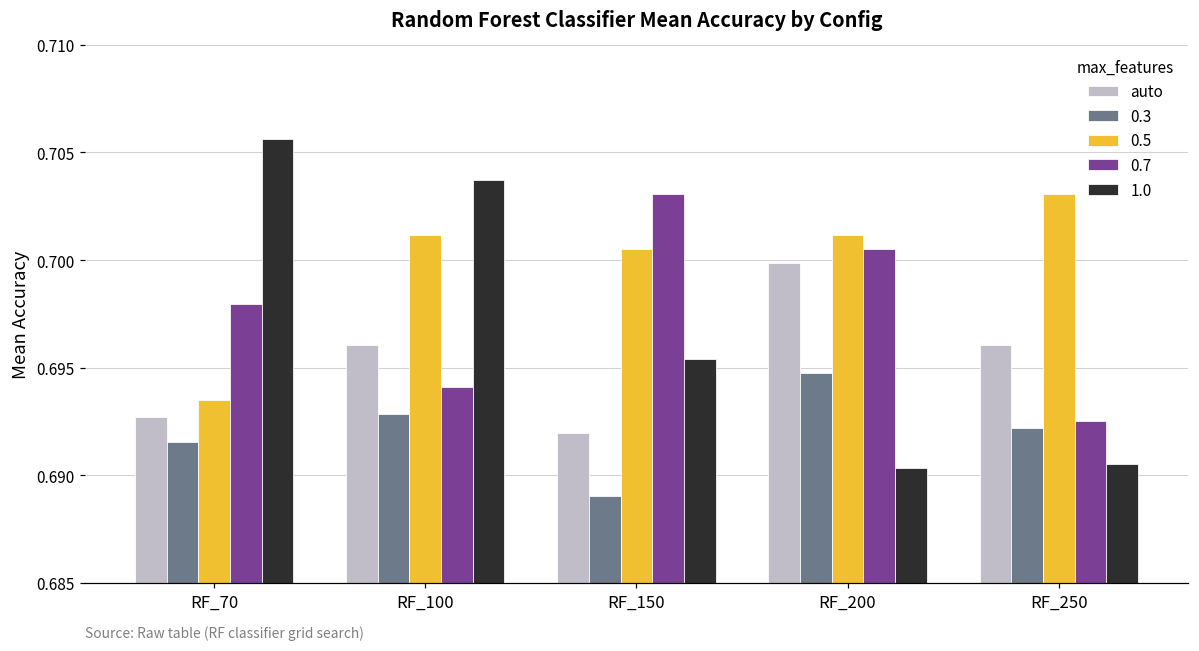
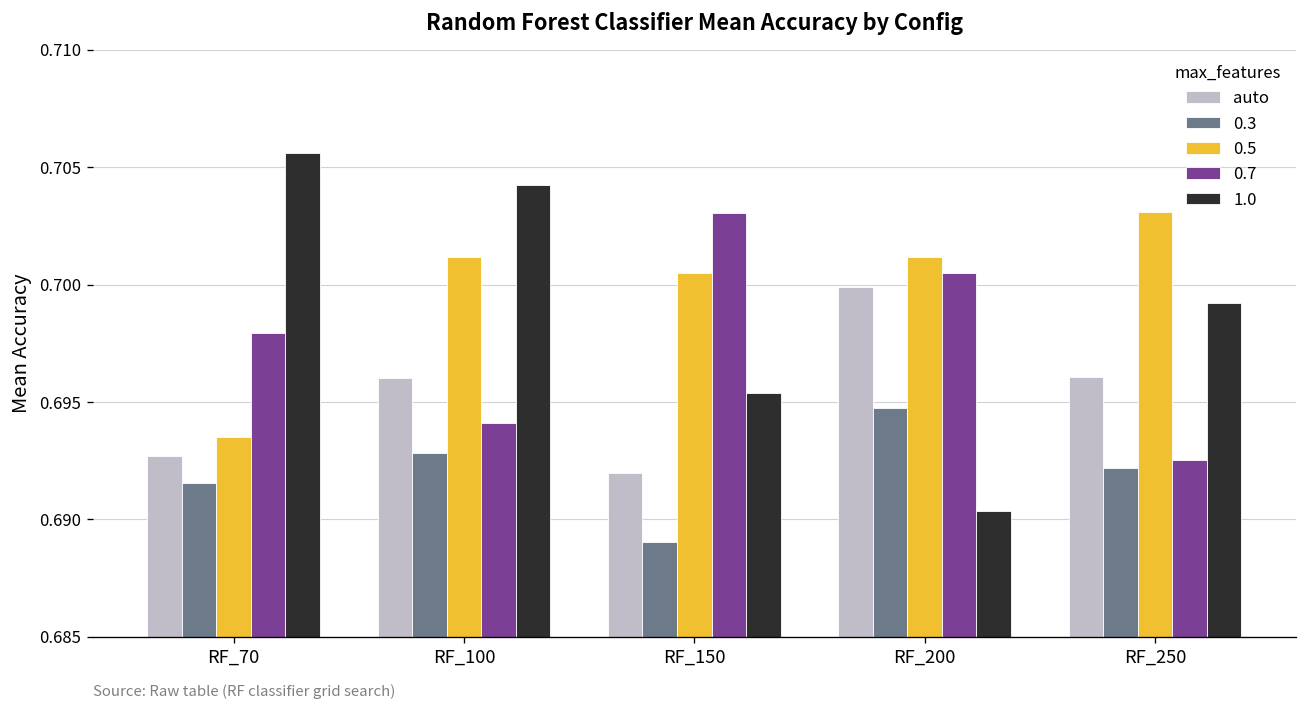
  {
    "auto": {
      "RF_70": 0.6927,
      "RF_100": 0.6960,
      "RF_150": 0.6920,
      "RF_200": 0.6999,
      "RF_250": 0.6960
    },
    "0.3": {
      "RF_70": 0.6916,
      "RF_100": 0.6928,
      "RF_150": 0.6890,
      "RF_200": 0.6948,
      "RF_250": 0.6922
    },
    "0.5": {
      "RF_70": 0.6935,
      "RF_100": 0.7012,
      "RF_150": 0.7005,
      "RF_200": 0.7012,
      "RF_250": 0.7031
    },
    "0.7": {
      "RF_70": 0.6979,
      "RF_100": 0.6941,
      "RF_150": 0.7031,
      "RF_200": 0.7005,
      "RF_250": 0.6925
    },
    "1.0": {
      "RF_70": 0.7056,
-     "RF_100": 0.7037,
+     "RF_100": 0.7042,
      "RF_150": 0.6954,
      "RF_200": 0.6903,
-     "RF_250": 0.6905
+     "RF_250": 0.6992
    }
  }
